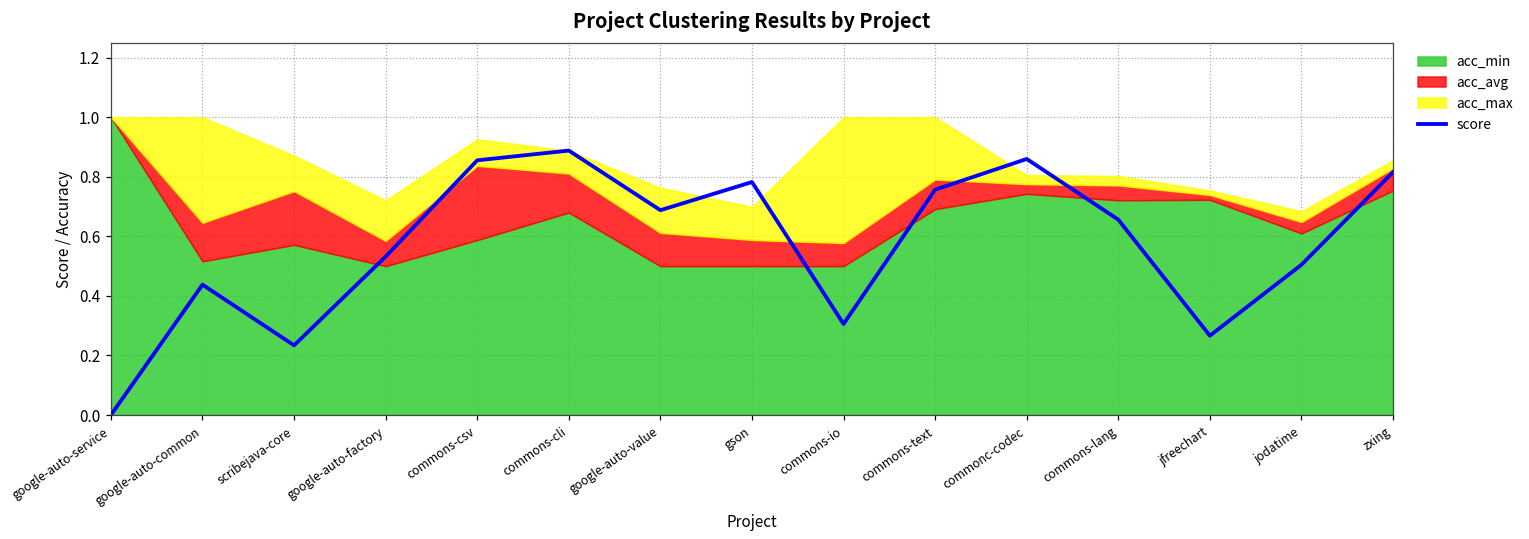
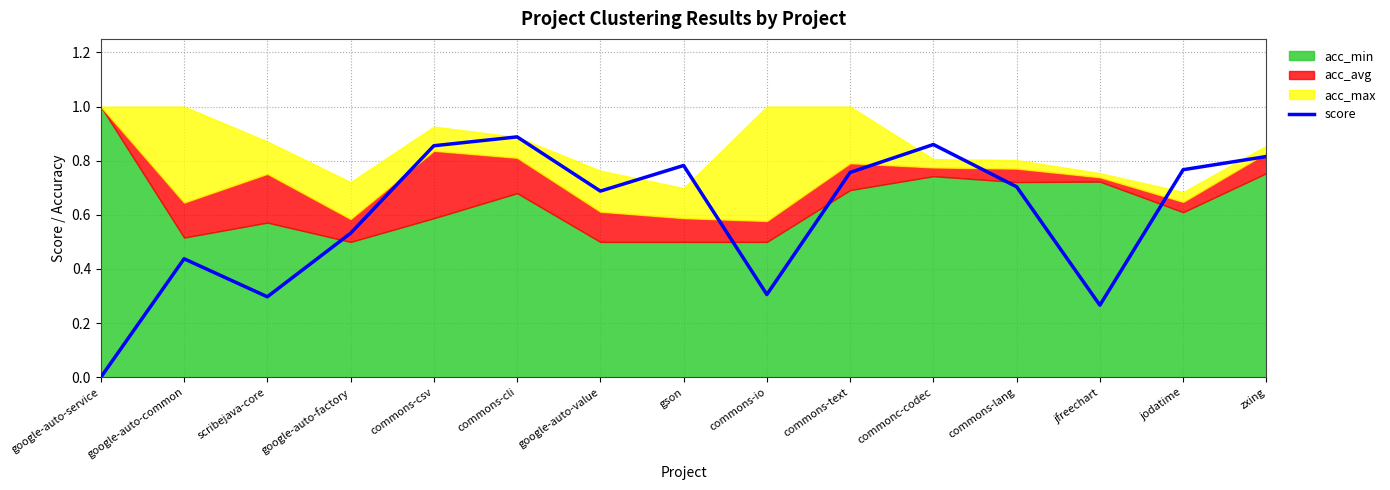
  {
    "score": {
      "google-auto-service": 0.00,
      "google-auto-common": 0.44,
-     "scribejava-core": 0.23,
+     "scribejava-core": 0.30,
      "google-auto-factory": 0.53,
      "commons-csv": 0.86,
      "google-auto-value": 0.69,
      "gson": 0.78,
      "commons-io": 0.31,
      "commons-text": 0.76,
      "commonc-codec": 0.86,
-     "commons-lang": 0.66,
+     "commons-lang": 0.70,
      "jfreechart": 0.27,
-     "jodatime": 0.50,
+     "jodatime": 0.77,
      "zxing": 0.82
    },
    "acc_min": {
      "google-auto-common": 0.52,
      "scribejava-core": 0.57,
      "google-auto-factory": 0.50,
      "commons-csv": 0.59,
      "commons-cli": 0.68,
      "google-auto-value": 0.50,
      "gson": 0.50,
      "commons-io": 0.50,
      "commons-text": 0.69,
      "commonc-codec": 0.74,
      "commons-lang": 0.72,
      "jfreechart": 0.72,
      "jodatime": 0.61,
      "zxing": 0.75
    }
  }
